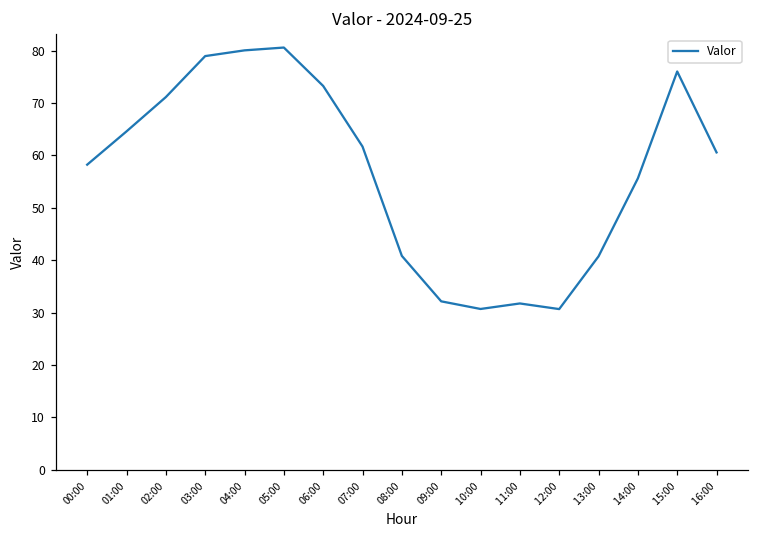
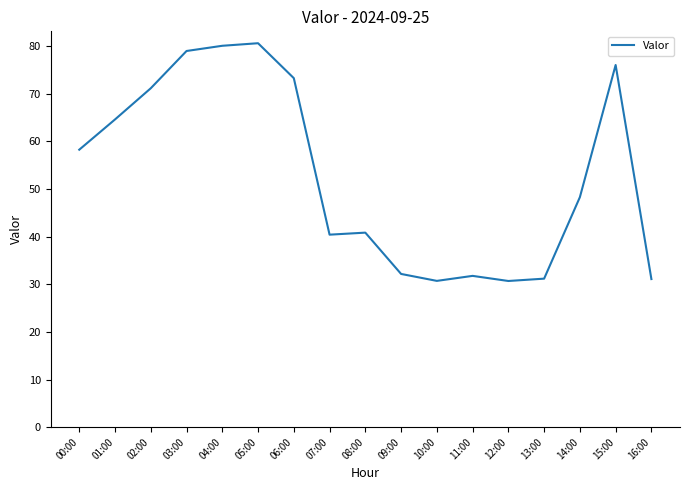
  {
    "00:00": 58,
    "01:00": 65,
    "02:00": 71,
    "03:00": 79,
    "04:00": 80,
    "05:00": 81,
    "06:00": 73,
-   "07:00": 62,
+   "07:00": 40,
    "08:00": 41,
    "09:00": 32,
    "10:00": 31,
    "11:00": 32,
    "12:00": 31,
-   "13:00": 41,
-   "14:00": 56,
+   "13:00": 31,
+   "14:00": 48,
    "15:00": 76,
-   "16:00": 61
+   "16:00": 31
  }
